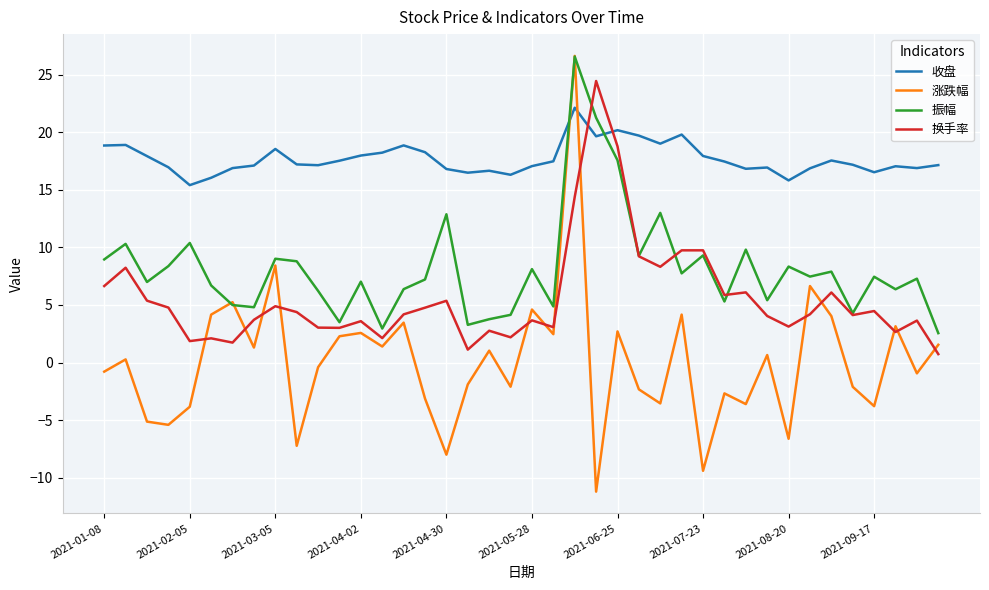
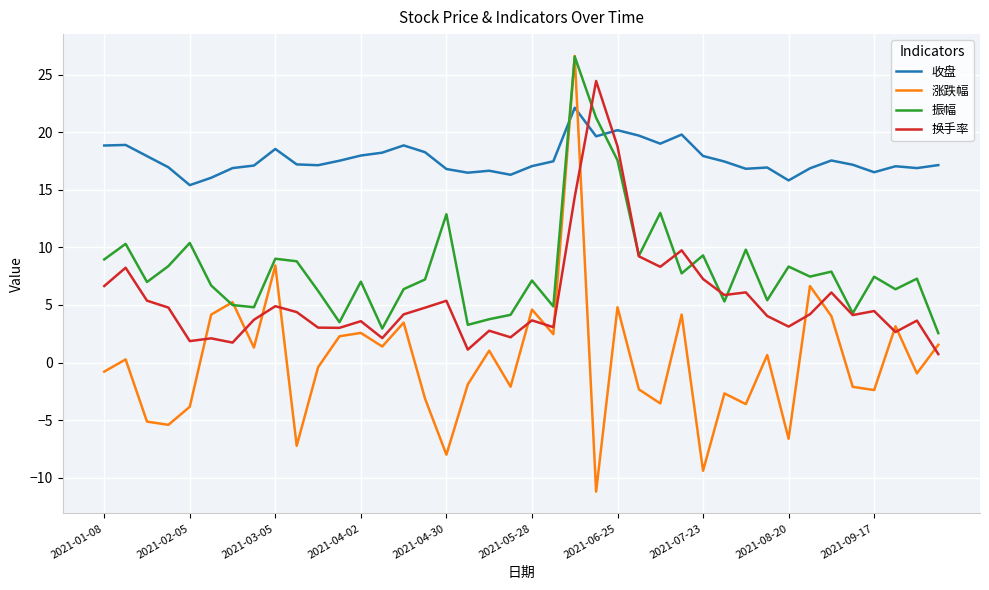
  {
    "收盘": {
      "2021-01-08": 18.8,
      "2021-02-05": 15.4,
      "2021-03-05": 18.5,
      "2021-04-02": 18.0,
      "2021-04-30": 16.8,
      "2021-05-28": 17.1,
      "2021-06-25": 20.2,
      "2021-07-23": 17.9,
      "2021-08-20": 15.8,
      "2021-09-17": 16.5
    },
    "涨跌幅": {
      "2021-01-08": -0.8,
      "2021-02-05": -3.8,
      "2021-03-05": 8.4,
      "2021-04-02": 2.6,
      "2021-04-30": -8.0,
      "2021-05-28": 4.6,
-     "2021-06-25": 2.7,
+     "2021-06-25": 4.8,
      "2021-07-23": -9.4,
      "2021-08-20": -6.6,
-     "2021-09-17": -3.8
+     "2021-09-17": -2.4
    },
    "振幅": {
      "2021-01-08": 9.0,
      "2021-02-05": 10.4,
      "2021-03-05": 9.0,
      "2021-04-02": 7.0,
      "2021-04-30": 12.9,
-     "2021-05-28": 8.1,
+     "2021-05-28": 7.1,
      "2021-06-25": 17.6,
      "2021-07-23": 9.3,
      "2021-08-20": 8.3,
      "2021-09-17": 7.5
    },
    "换手率": {
      "2021-01-08": 6.6,
      "2021-02-05": 1.9,
      "2021-03-05": 4.9,
      "2021-04-02": 3.6,
      "2021-04-30": 5.4,
      "2021-05-28": 3.7,
      "2021-06-25": 18.8,
-     "2021-07-23": 9.7,
+     "2021-07-23": 7.3,
      "2021-08-20": 3.1,
      "2021-09-17": 4.5
    }
  }
